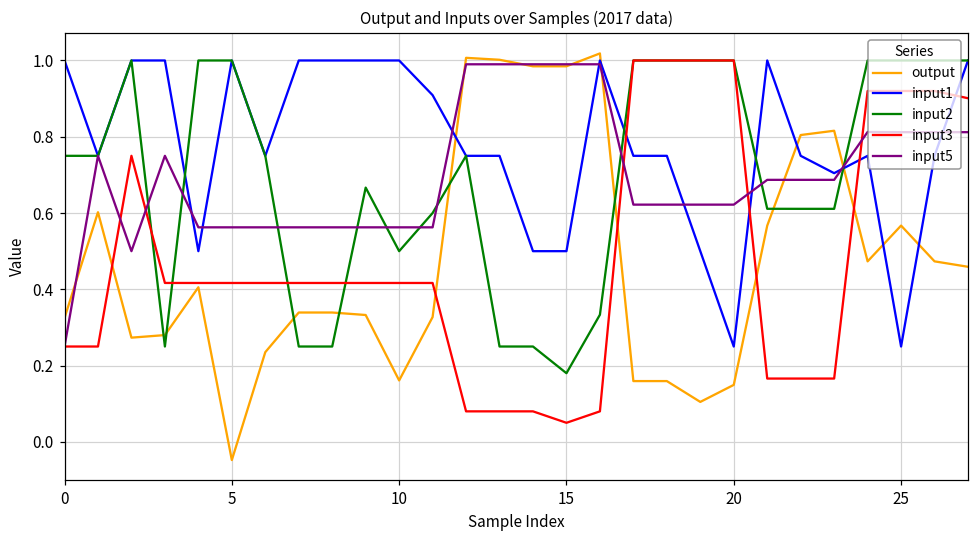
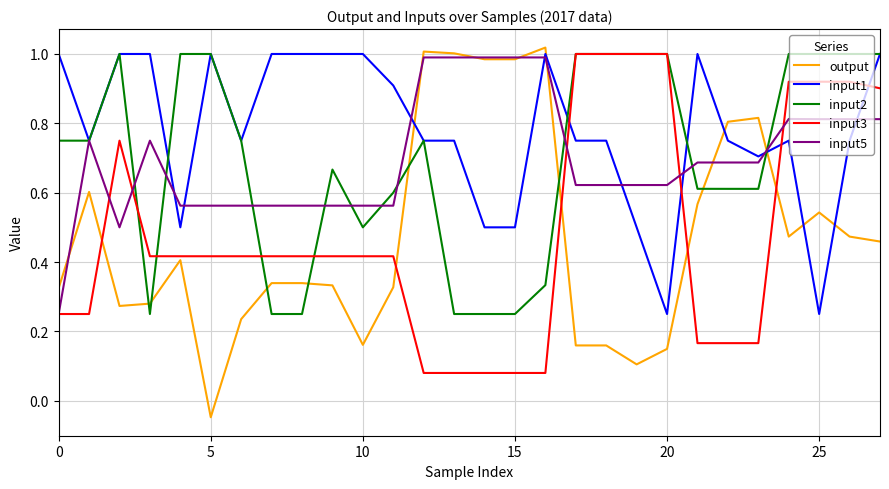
  {
    "output": {
      "0": 0.32,
      "5": -0.05,
      "10": 0.16,
      "20": 0.15,
-     "25": 0.57
+     "25": 0.54
    },
    "input1": {
      "0": 1.00,
      "10": 1.00,
      "15": 0.50,
      "20": 0.25,
      "25": 0.25
    },
    "input2": {
      "0": 0.75,
      "10": 0.50,
-     "15": 0.18
+     "15": 0.25
    },
    "input3": {
      "5": 0.42,
      "10": 0.42,
-     "15": 0.05
+     "15": 0.08
    },
    "input5": {
      "5": 0.56,
      "10": 0.56,
      "20": 0.62
    }
  }
